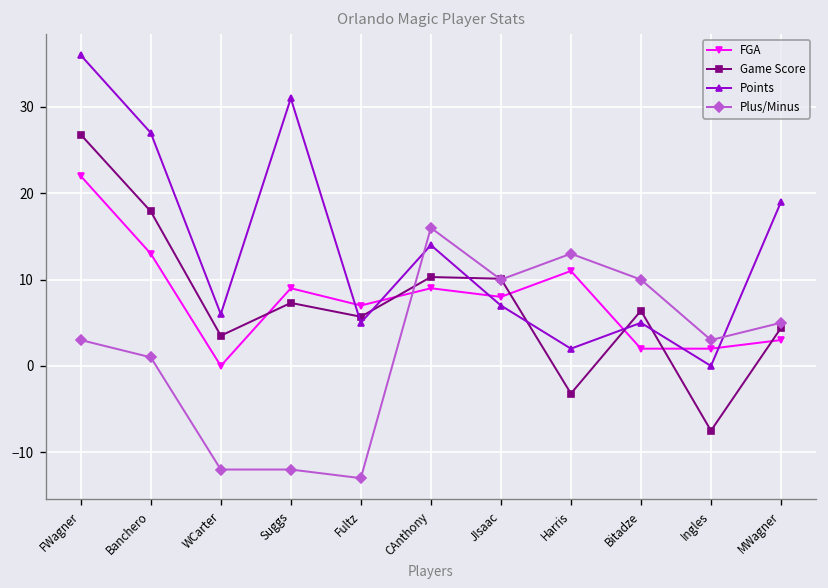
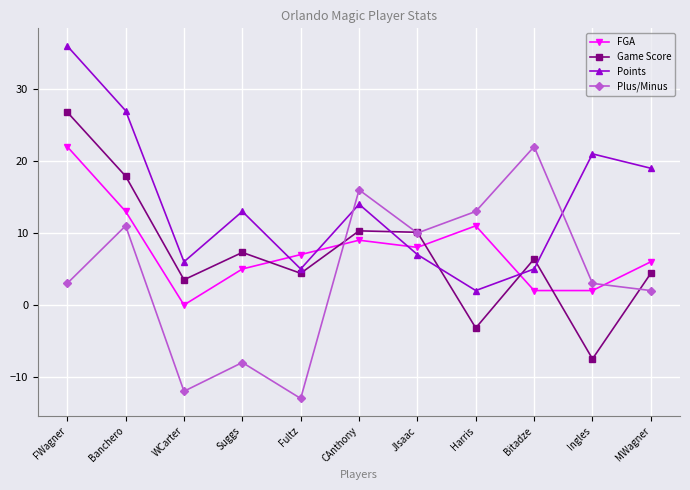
  {
    "FGA": {
      "FWagner": 22,
      "Banchero": 13,
      "WCarter": 0,
-     "Suggs": 9,
+     "Suggs": 5,
      "Fultz": 7,
      "CAnthony": 9,
      "JIsaac": 8,
      "Harris": 11,
      "Bitadze": 2,
      "Ingles": 2,
-     "MWagner": 3
+     "MWagner": 6
    },
    "Game Score": {
      "FWagner": 27,
      "Banchero": 18,
      "WCarter": 4,
      "Suggs": 7,
-     "Fultz": 6,
+     "Fultz": 4,
      "CAnthony": 10,
      "Harris": -3,
      "Bitadze": 6,
      "Ingles": -8,
      "MWagner": 4
    },
    "Points": {
      "FWagner": 36,
      "Banchero": 27,
      "WCarter": 6,
-     "Suggs": 31,
+     "Suggs": 13,
      "Fultz": 5,
      "CAnthony": 14,
      "JIsaac": 7,
      "Harris": 2,
      "Bitadze": 5,
-     "Ingles": 0,
+     "Ingles": 21,
      "MWagner": 19
    },
    "Plus/Minus": {
      "FWagner": 3,
-     "Banchero": 1,
+     "Banchero": 11,
      "WCarter": -12,
-     "Suggs": -12,
+     "Suggs": -8,
      "Fultz": -13,
      "CAnthony": 16,
      "Harris": 13,
-     "Bitadze": 10,
+     "Bitadze": 22,
      "Ingles": 3,
-     "MWagner": 5
+     "MWagner": 2
    }
  }
